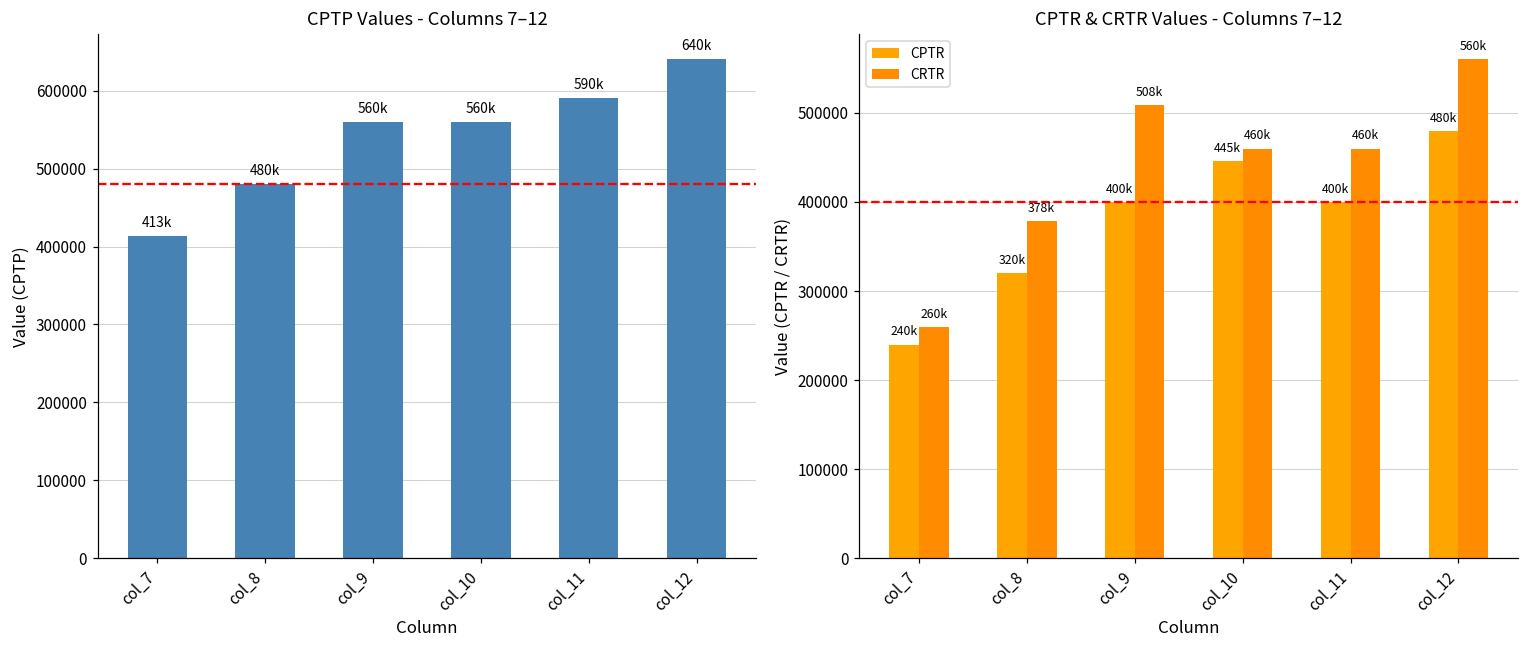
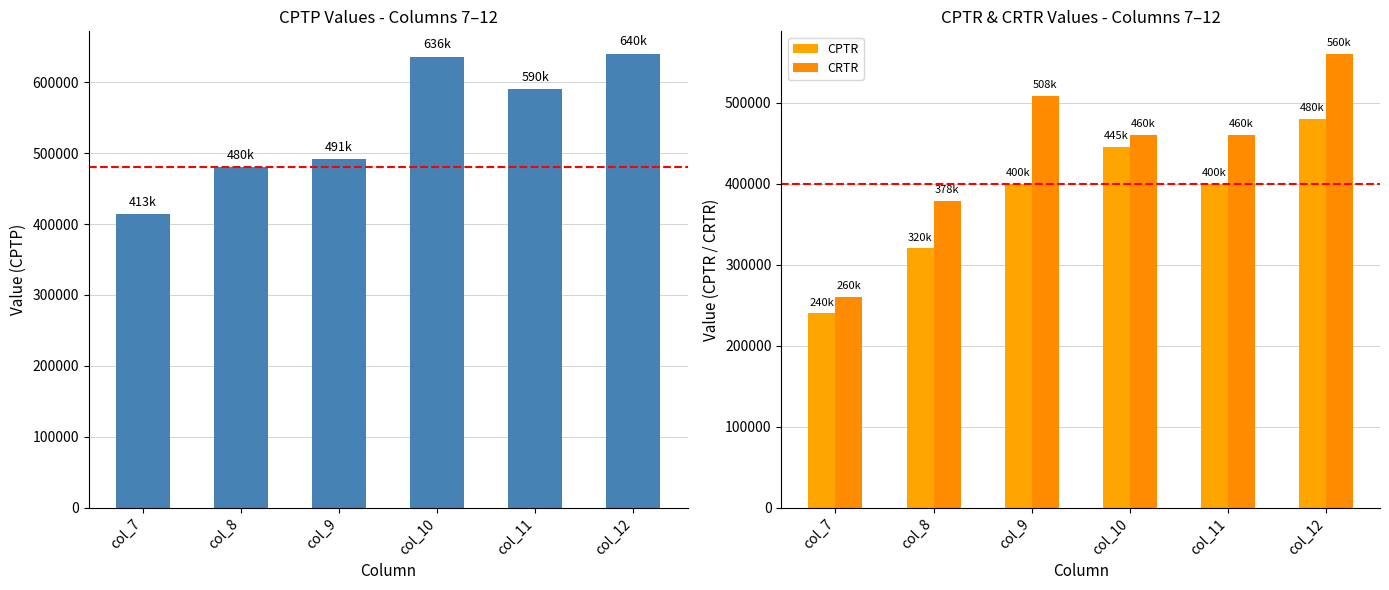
  {
    "CPTP Values - Columns 7–12": {
      "col_8": "480k",
-     "col_9": "560k",
-     "col_10": "560k",
+     "col_9": "491k",
+     "col_10": "636k",
      "col_11": "590k",
      "col_12": "640k"
    }
  }
